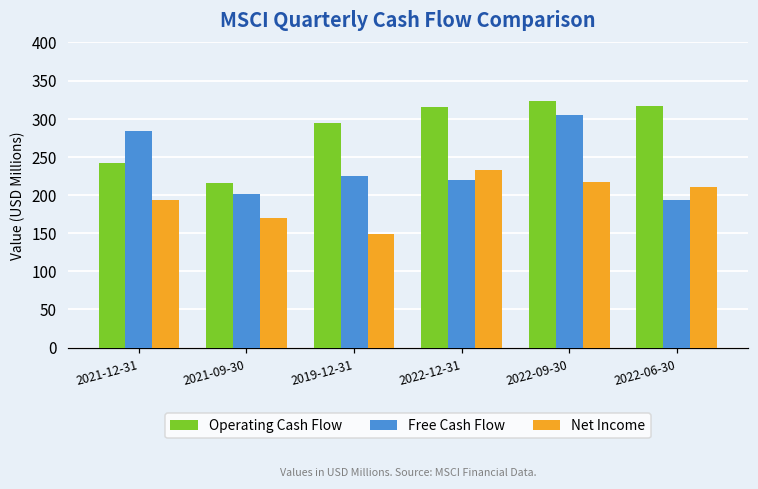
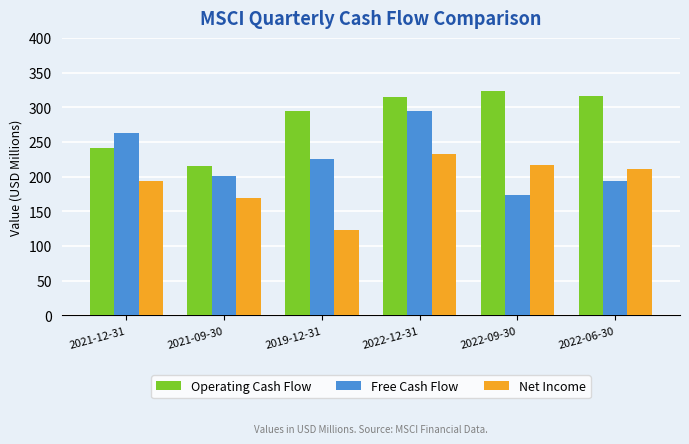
  {
    "Operating Cash Flow": {
      "2021-12-31": 240,
      "2021-09-30": 220,
      "2019-12-31": 290,
      "2022-12-31": 320,
      "2022-09-30": 320,
      "2022-06-30": 320
    },
    "Free Cash Flow": {
-     "2021-12-31": 280,
+     "2021-12-31": 260,
      "2021-09-30": 200,
      "2019-12-31": 230,
-     "2022-12-31": 220,
-     "2022-09-30": 310,
+     "2022-12-31": 290,
+     "2022-09-30": 170,
      "2022-06-30": 190
    },
    "Net Income": {
      "2021-12-31": 190,
      "2021-09-30": 170,
-     "2019-12-31": 150,
+     "2019-12-31": 120,
      "2022-12-31": 230,
      "2022-09-30": 220,
      "2022-06-30": 210
    }
  }
